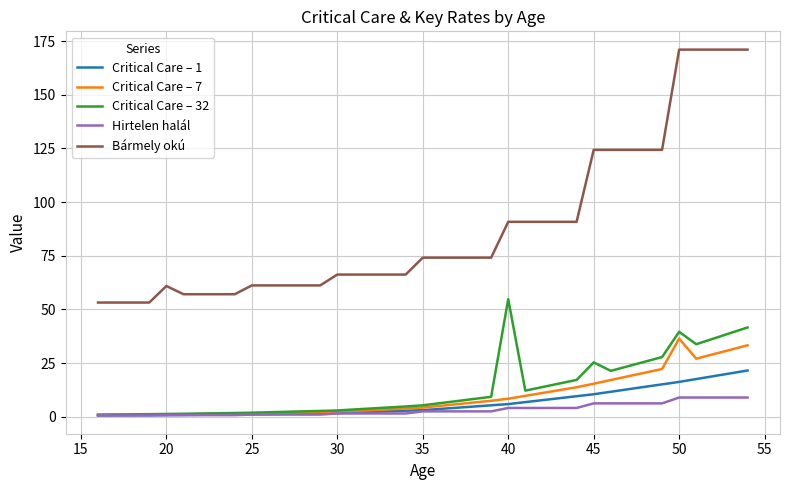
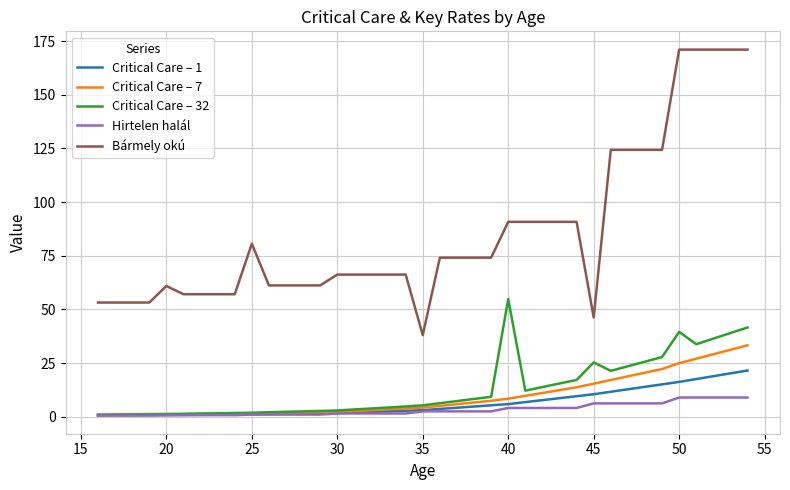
  {
    "Critical Care – 1": {
      "40": 6,
      "45": 10,
      "50": 16
    },
    "Critical Care – 7": {
      "40": 8,
      "45": 15,
-     "50": 36
+     "50": 25
    },
    "Critical Care – 32": {
      "40": 55,
      "45": 25,
      "50": 40
    },
    "Hirtelen halál": {
      "40": 4,
      "45": 6,
      "50": 9
    },
    "Bármely okú": {
      "20": 61,
-     "25": 61,
+     "25": 81,
      "30": 66,
-     "35": 74,
+     "35": 38,
      "40": 91,
-     "45": 124,
+     "45": 46,
      "50": 171
    }
  }
